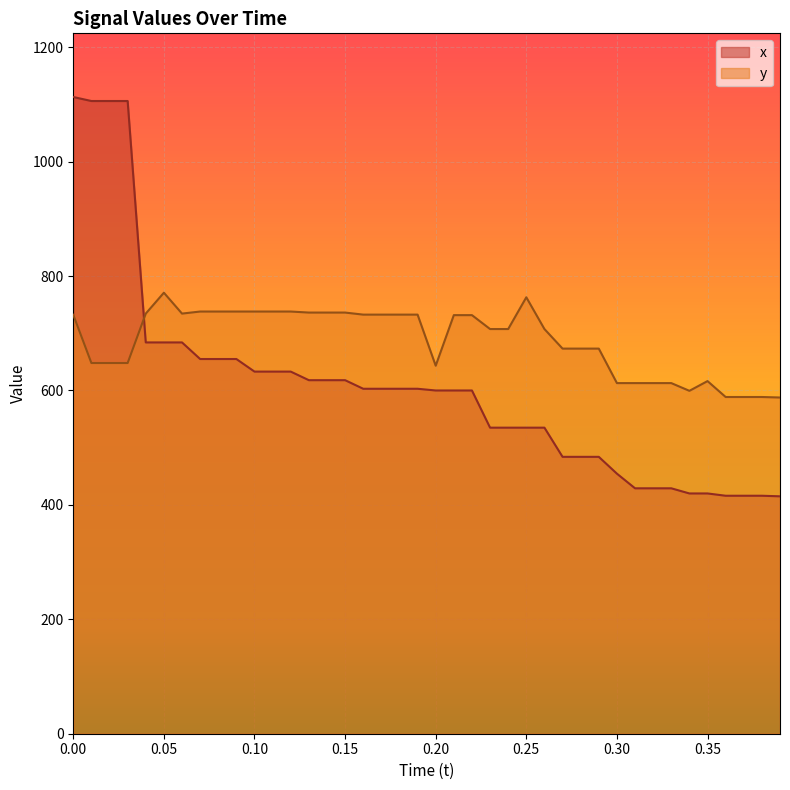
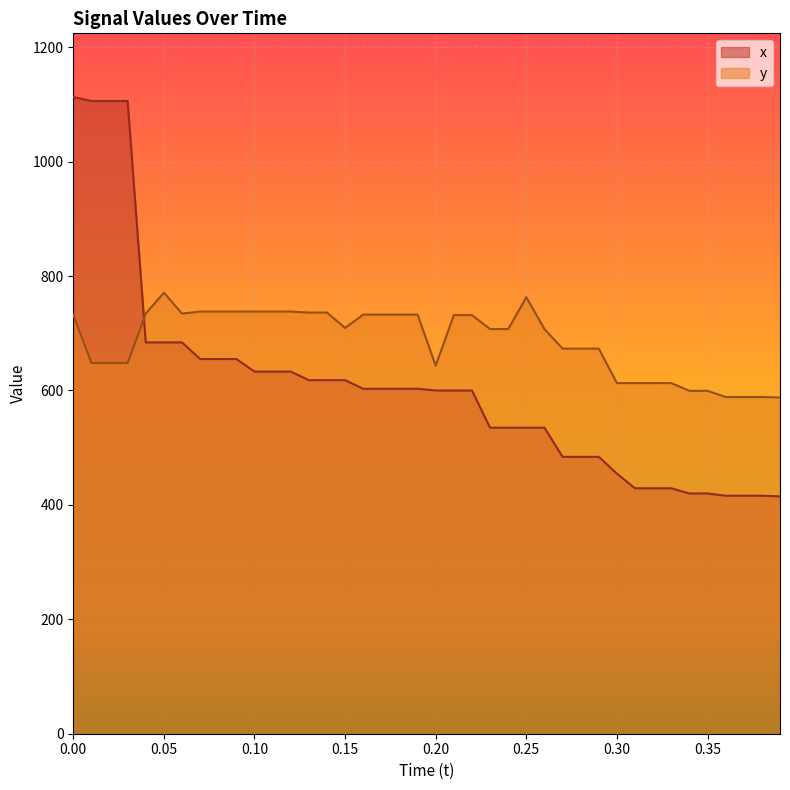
  {
    "x": {
      "0.00": 1110,
      "0.05": 680,
      "0.10": 630,
      "0.15": 620,
      "0.20": 600,
      "0.25": 540,
      "0.30": 450,
      "0.35": 420
    },
    "y": {
      "0.00": 730,
      "0.05": 770,
      "0.10": 740,
-     "0.15": 740,
+     "0.15": 710,
      "0.20": 640,
      "0.25": 760,
      "0.30": 610,
-     "0.35": 620
+     "0.35": 600
    }
  }
